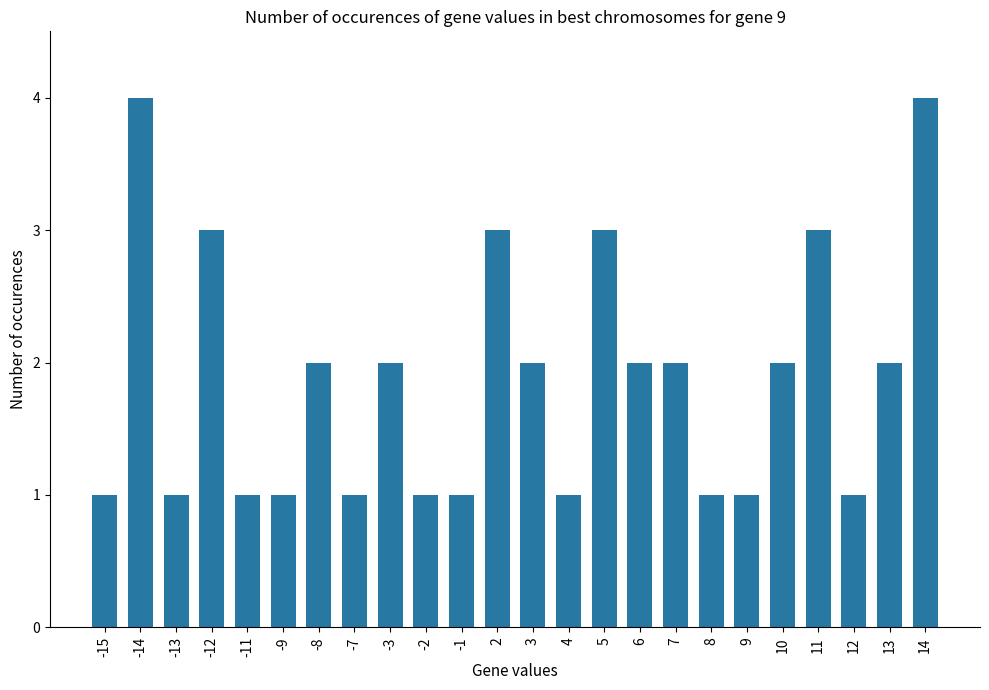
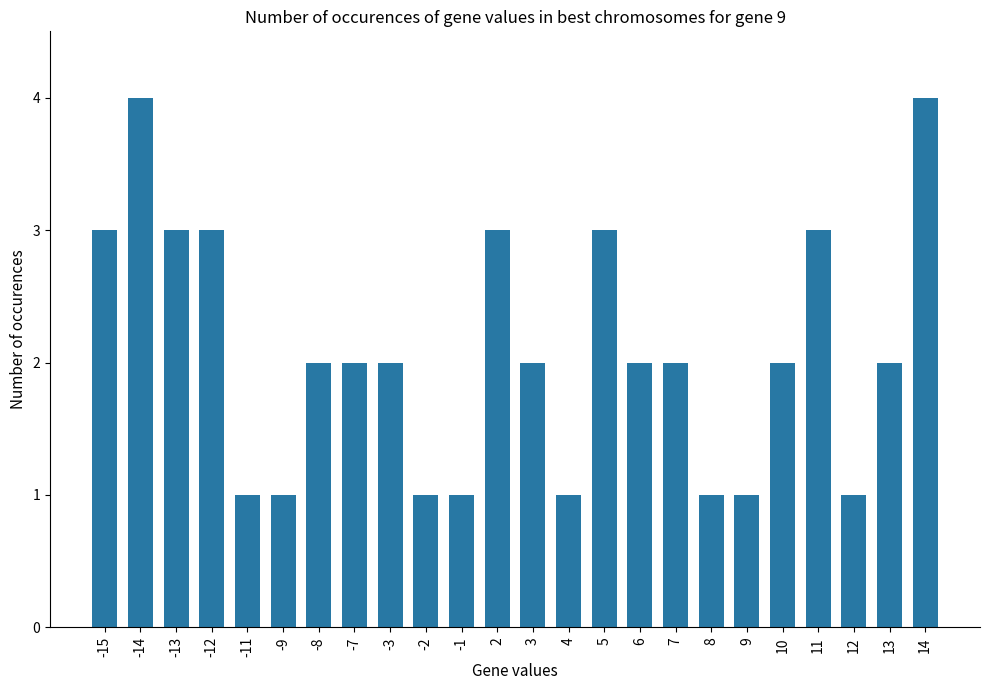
  {
-   "-15": 1,
+   "-15": 3,
    "-14": 4,
-   "-13": 1,
+   "-13": 3,
    "-12": 3,
    "-11": 1,
    "-9": 1,
    "-8": 2,
-   "-7": 1,
+   "-7": 2,
    "-3": 2,
    "-2": 1,
    "-1": 1,
    "2": 3,
    "3": 2,
    "4": 1,
    "5": 3,
    "6": 2,
    "7": 2,
    "8": 1,
    "9": 1,
    "10": 2,
    "11": 3,
    "12": 1,
    "13": 2,
    "14": 4
  }
